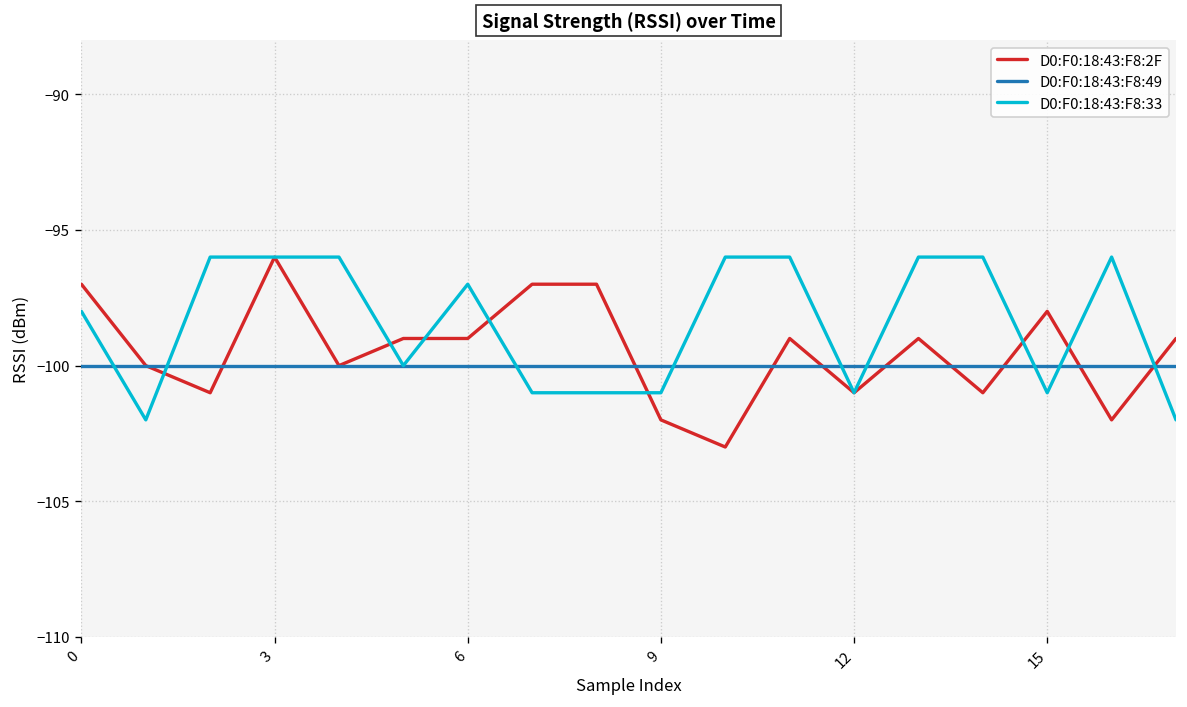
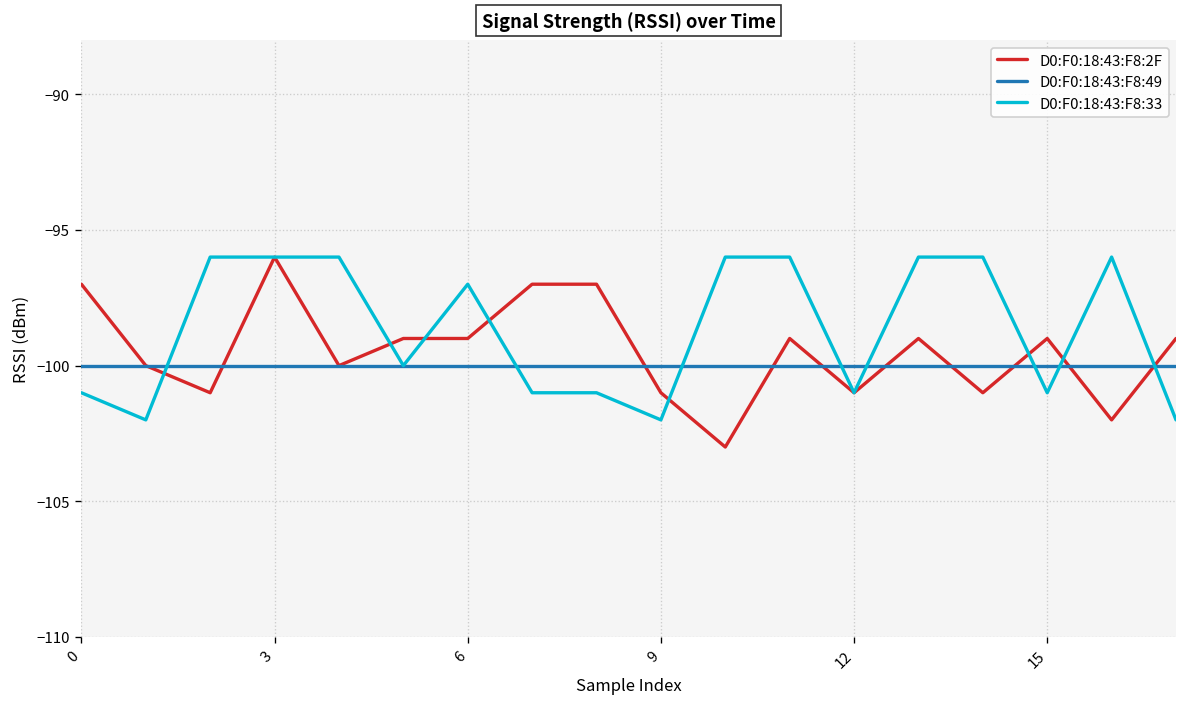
  {
    "D0:F0:18:43:F8:2F": {
      "0": -97,
      "6": -99,
-     "9": -102,
-     "15": -98
+     "9": -101,
+     "15": -99
    },
    "D0:F0:18:43:F8:49": {
      "0": -100,
      "3": -100,
      "6": -100,
      "9": -100,
      "12": -100,
      "15": -100
    },
    "D0:F0:18:43:F8:33": {
-     "0": -98,
+     "0": -101,
      "6": -97,
-     "9": -101,
+     "9": -102,
      "15": -101
    }
  }
